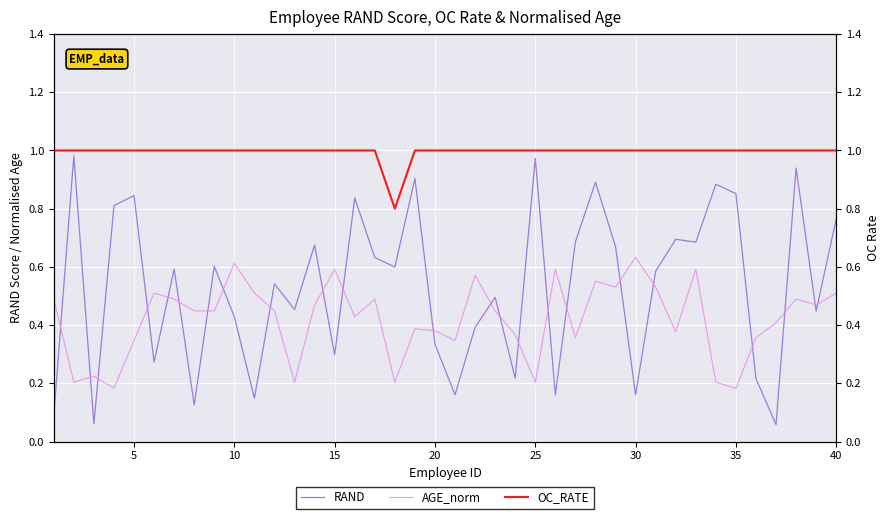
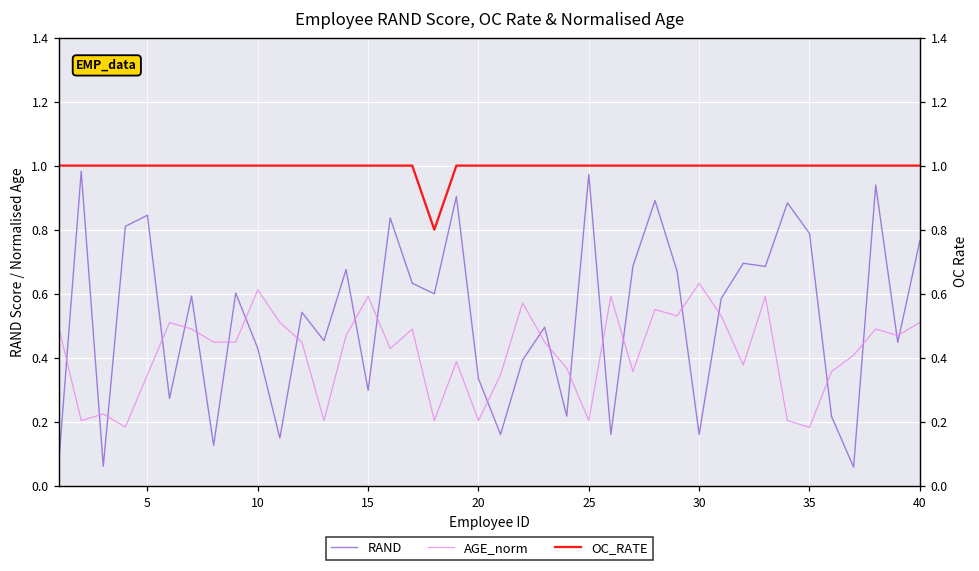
  {
    "RAND": {
      "5": 0.85,
      "10": 0.43,
      "15": 0.30,
      "20": 0.33,
      "25": 0.97,
      "30": 0.16,
-     "35": 0.85,
+     "35": 0.79,
      "40": 0.76
    },
    "AGE_norm": {
      "5": 0.35,
      "10": 0.61,
      "15": 0.59,
-     "20": 0.38,
+     "20": 0.20,
      "25": 0.20,
      "30": 0.63,
      "35": 0.18,
      "40": 0.51
    },
    "OC_RATE": {
      "5": 1.00,
      "10": 1.00,
      "15": 1.00,
      "20": 1.00,
      "25": 1.00,
      "30": 1.00,
      "35": 1.00,
      "40": 1.00
    }
  }
